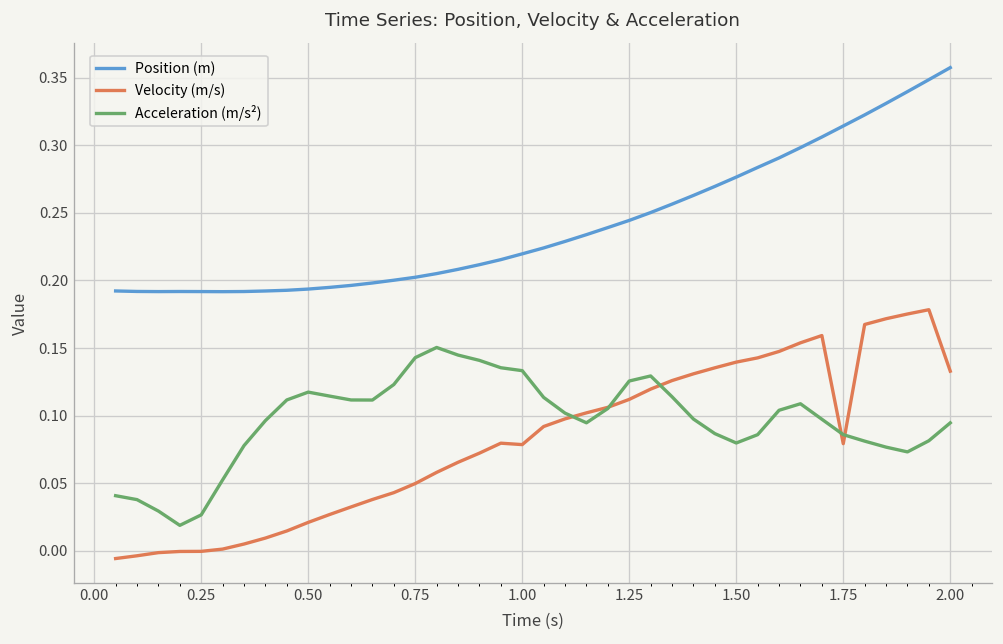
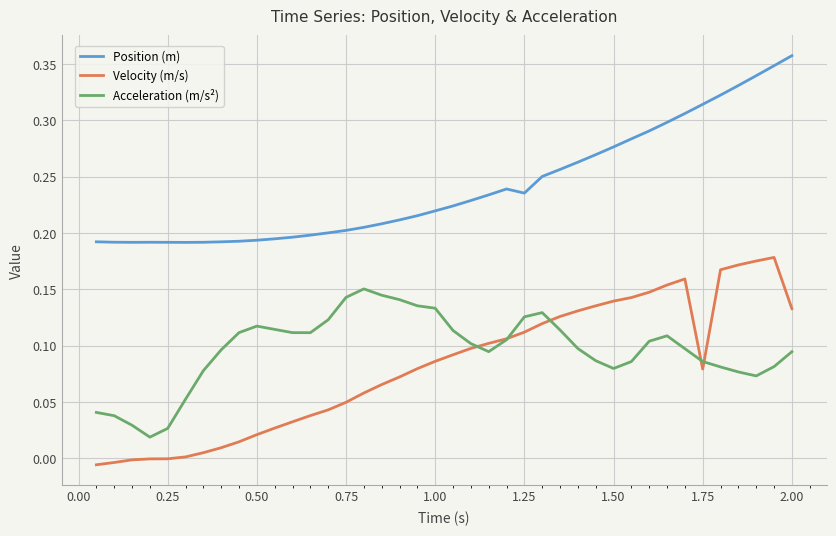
  {
    "Position (m)": {
      "0.25": 0.192,
      "0.50": 0.194,
      "0.75": 0.202,
      "1.00": 0.220,
-     "1.25": 0.244,
+     "1.25": 0.235,
      "1.50": 0.276,
      "1.75": 0.314,
      "2.00": 0.357
    },
    "Velocity (m/s)": {
      "0.25": 0.000,
      "0.50": 0.021,
      "0.75": 0.050,
-     "1.00": 0.079,
+     "1.00": 0.086,
      "1.25": 0.112,
      "1.50": 0.140,
      "1.75": 0.079,
      "2.00": 0.133
    },
    "Acceleration (m/s²)": {
      "0.25": 0.027,
      "0.50": 0.117,
      "0.75": 0.143,
      "1.00": 0.133,
      "1.25": 0.126,
      "1.50": 0.080,
      "1.75": 0.086,
      "2.00": 0.095
    }
  }
